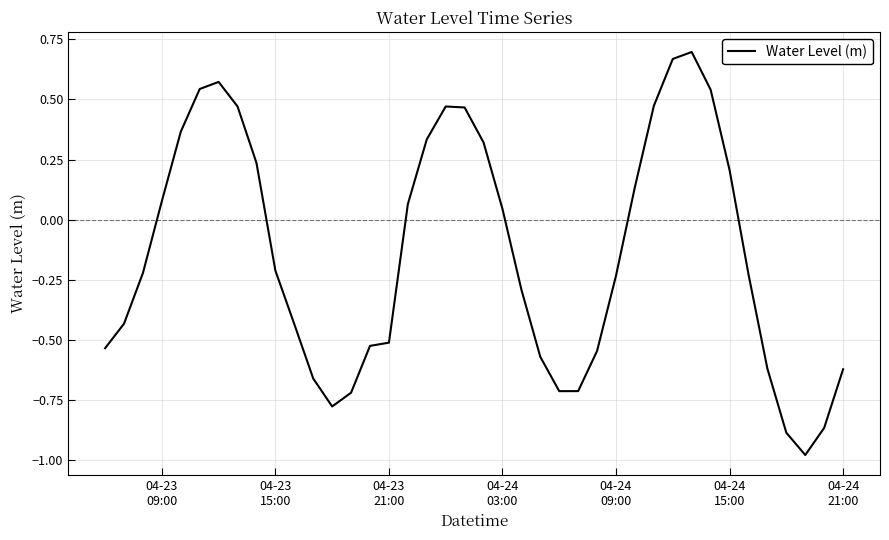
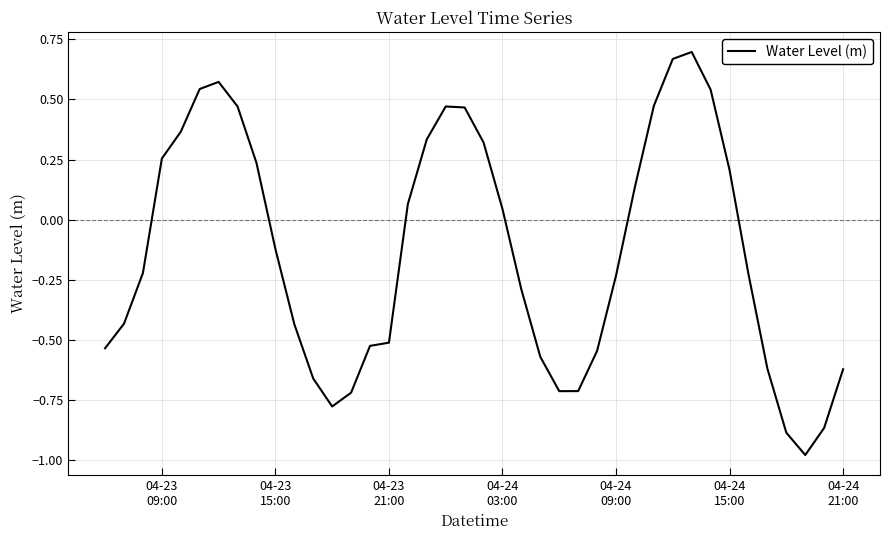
  {
-   "04-23 09:00": 0.08,
-   "04-23 15:00": -0.21,
+   "04-23 09:00": 0.25,
+   "04-23 15:00": -0.12,
    "04-23 21:00": -0.51,
    "04-24 03:00": 0.04,
    "04-24 09:00": -0.23,
    "04-24 15:00": 0.21,
    "04-24 21:00": -0.62
  }
